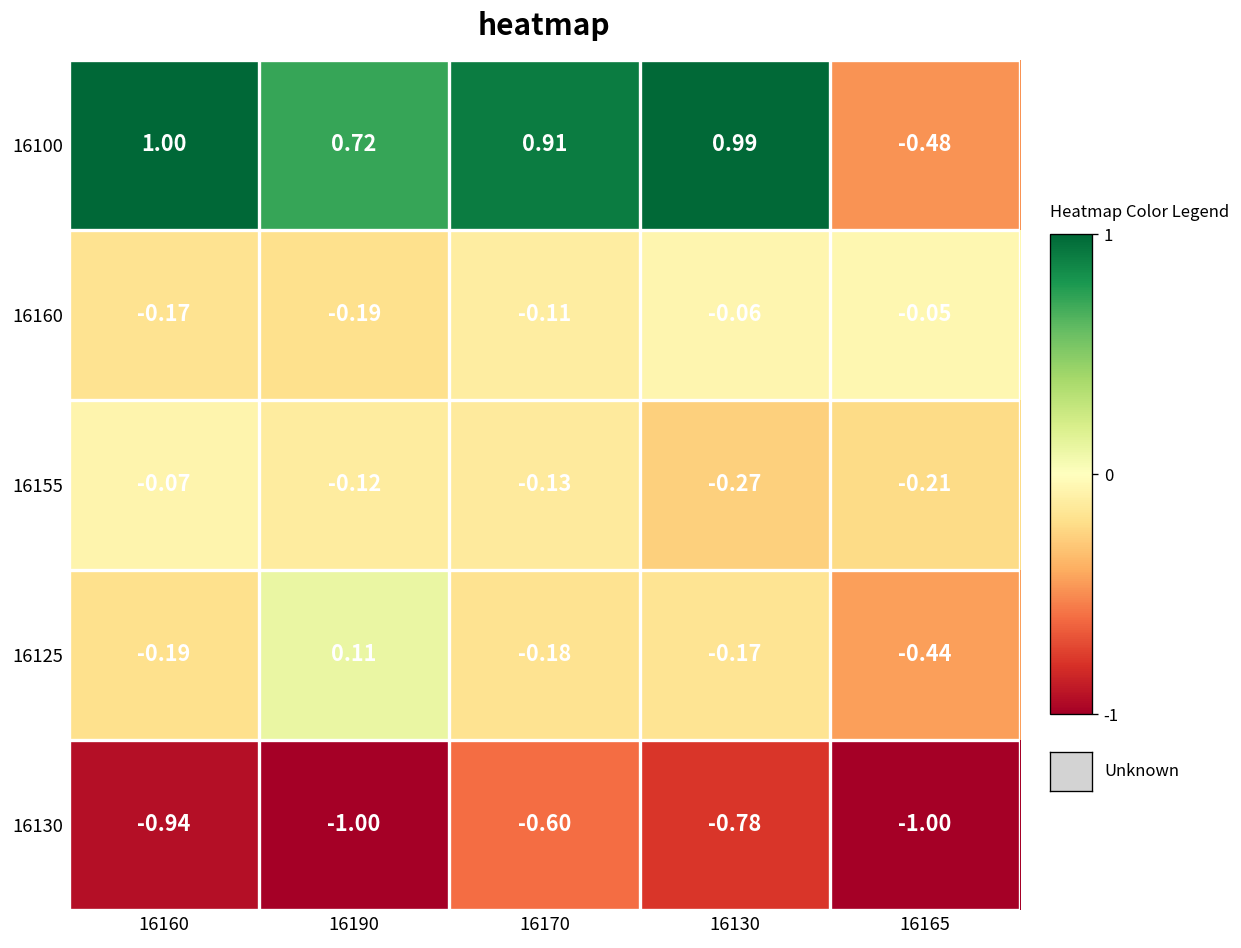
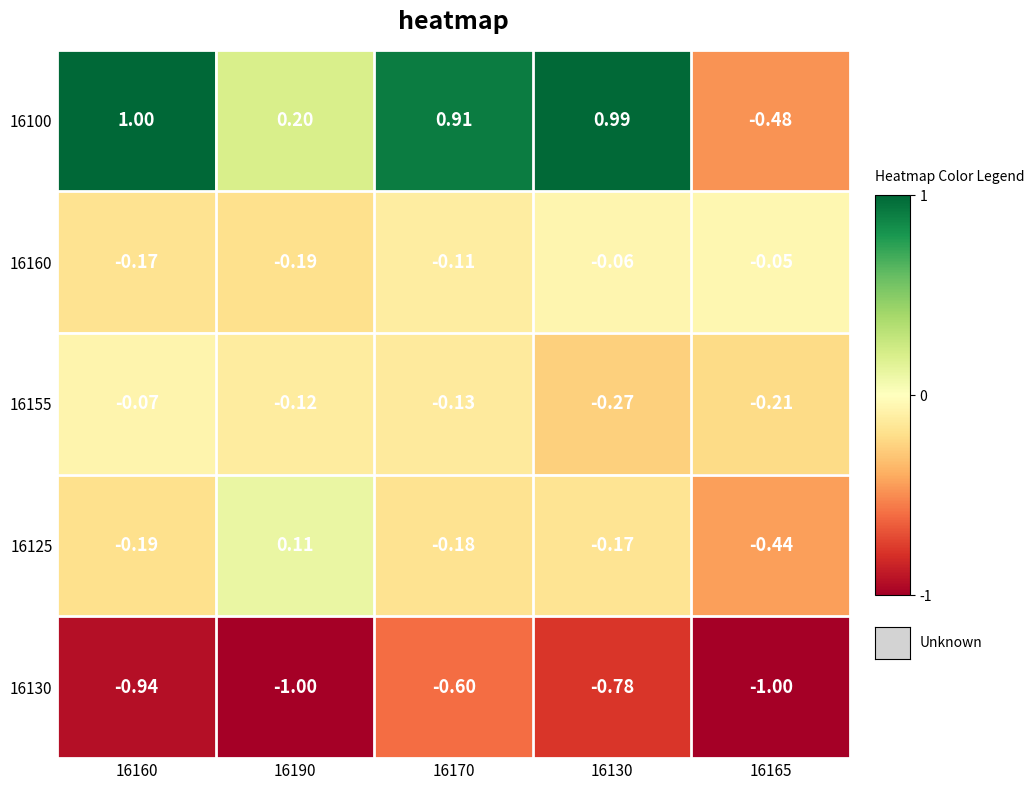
  {
    "16100": {
      "16160": 1.00,
-     "16190": 0.72,
+     "16190": 0.20,
      "16170": 0.91,
      "16130": 0.99,
      "16165": -0.48
    },
    "16160": {
      "16160": -0.17,
      "16190": -0.19,
      "16170": -0.11,
      "16130": -0.06,
      "16165": -0.05
    },
    "16155": {
      "16160": -0.07,
      "16190": -0.12,
      "16170": -0.13,
      "16130": -0.27,
      "16165": -0.21
    },
    "16125": {
      "16160": -0.19,
      "16190": 0.11,
      "16170": -0.18,
      "16130": -0.17,
      "16165": -0.44
    },
    "16130": {
      "16160": -0.94,
      "16190": -1.00,
      "16170": -0.60,
      "16130": -0.78,
      "16165": -1.00
    }
  }
